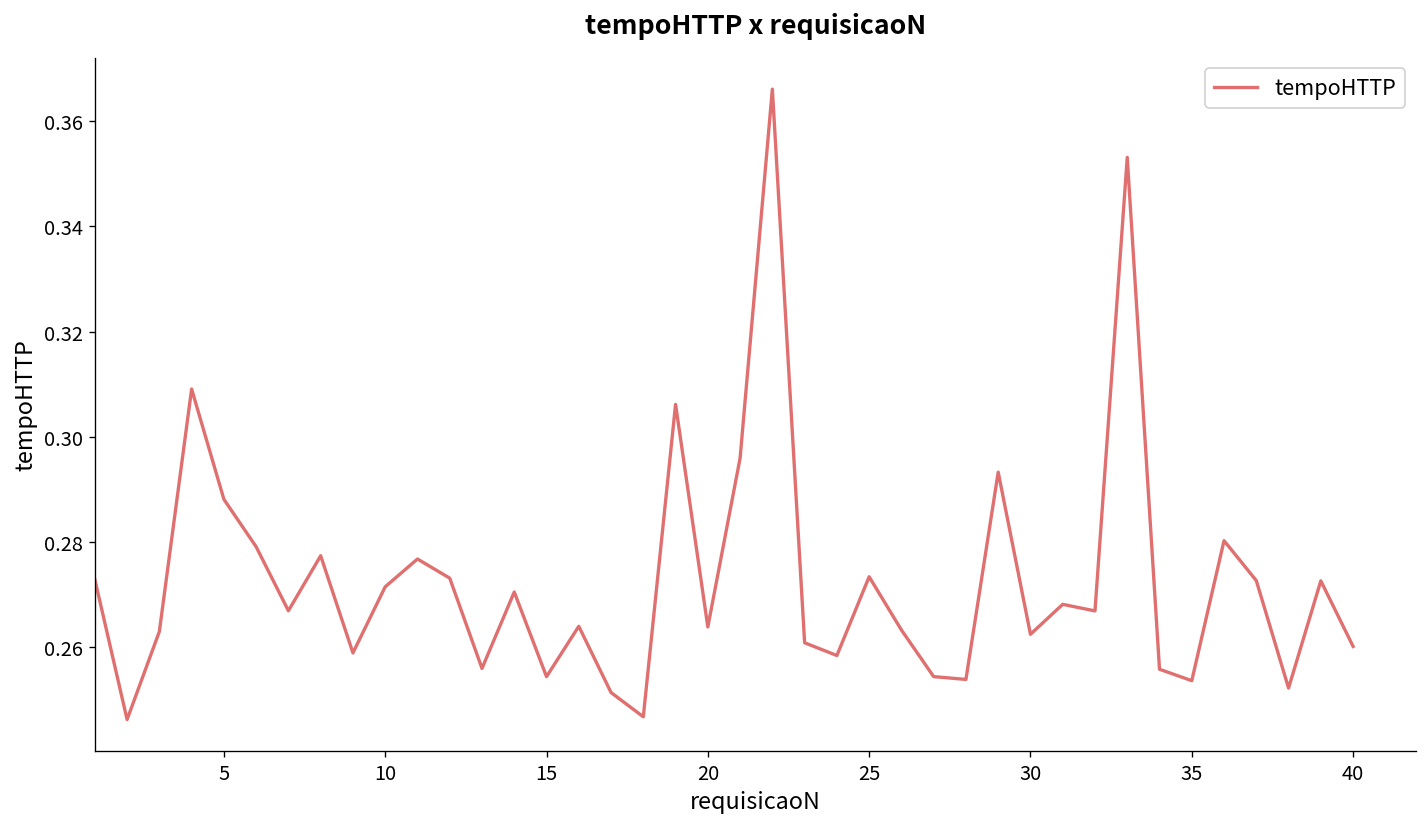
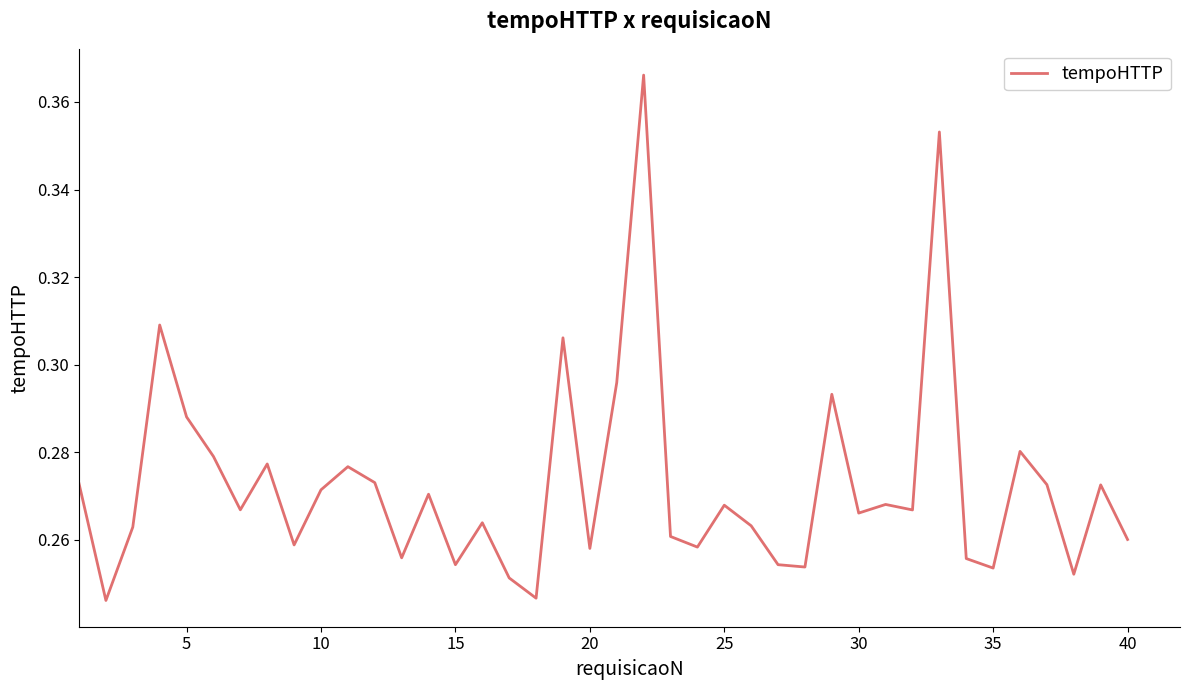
  {
    "5": 0.288,
    "10": 0.271,
    "15": 0.254,
-   "20": 0.264,
-   "25": 0.273,
-   "30": 0.262,
+   "20": 0.258,
+   "25": 0.268,
+   "30": 0.266,
    "35": 0.254,
    "40": 0.260
  }
